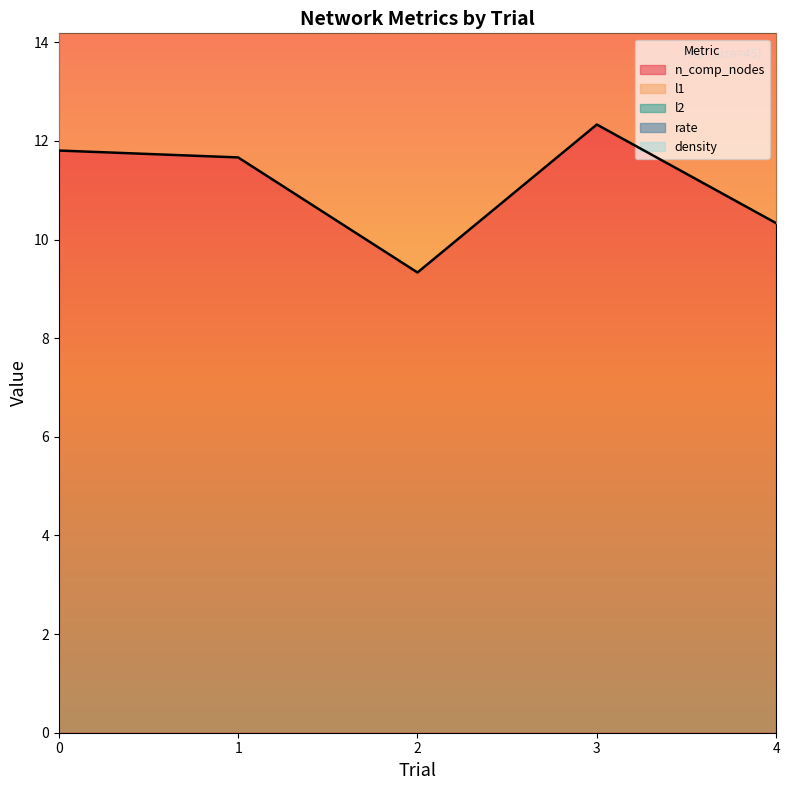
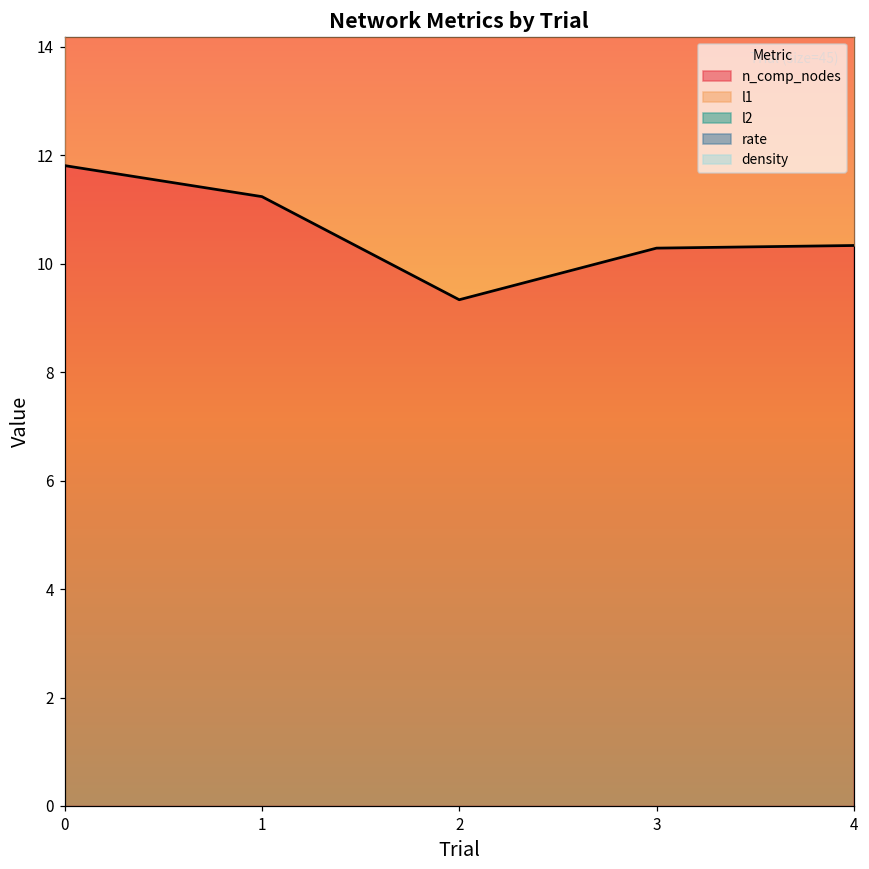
  {
    "n_comp_nodes": {
      "0": 11.8,
-     "1": 11.7,
+     "1": 11.2,
      "2": 9.3,
-     "3": 12.3,
+     "3": 10.3,
      "4": 10.3
    }
  }
